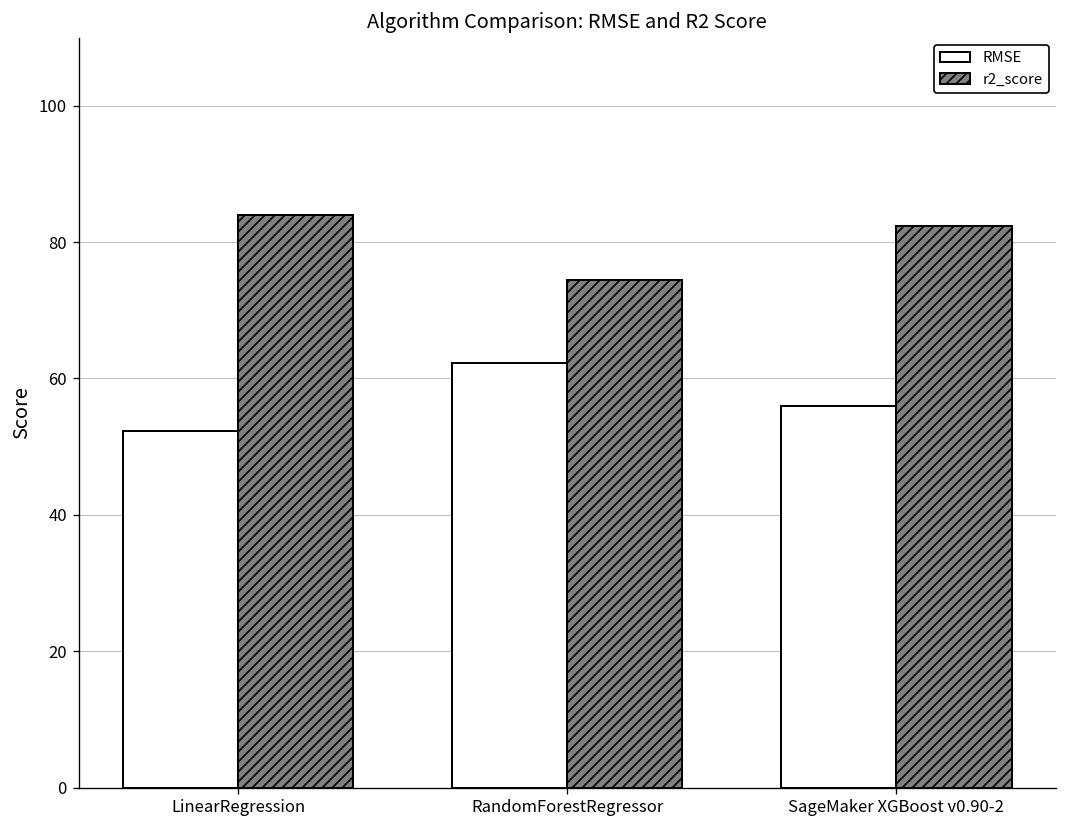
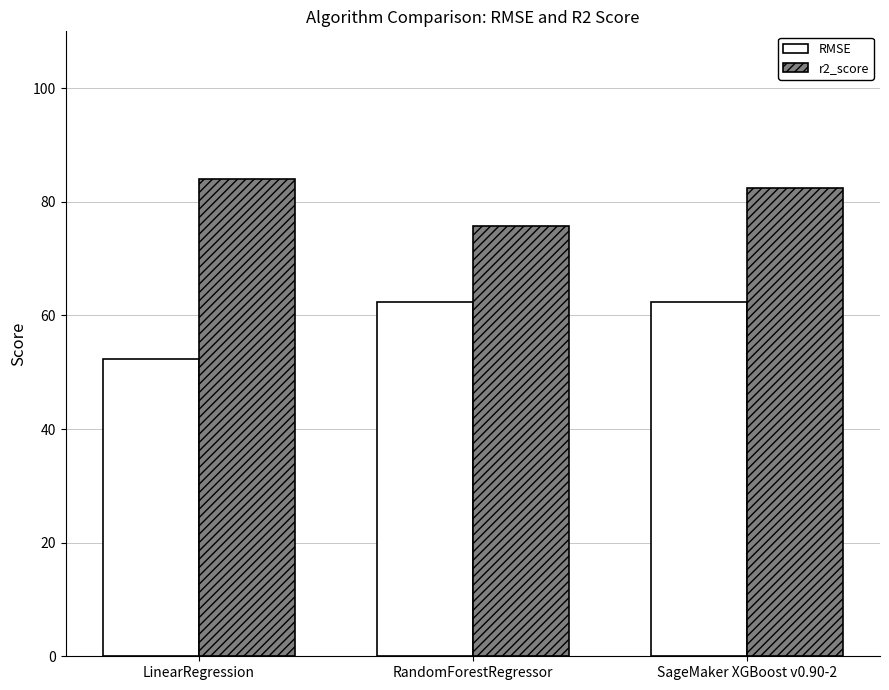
  {
    "RMSE": {
      "LinearRegression": 52,
      "RandomForestRegressor": 62,
-     "SageMaker XGBoost v0.90-2": 56
+     "SageMaker XGBoost v0.90-2": 62
    },
    "r2_score": {
      "LinearRegression": 84,
-     "RandomForestRegressor": 74,
+     "RandomForestRegressor": 76,
      "SageMaker XGBoost v0.90-2": 82
    }
  }
